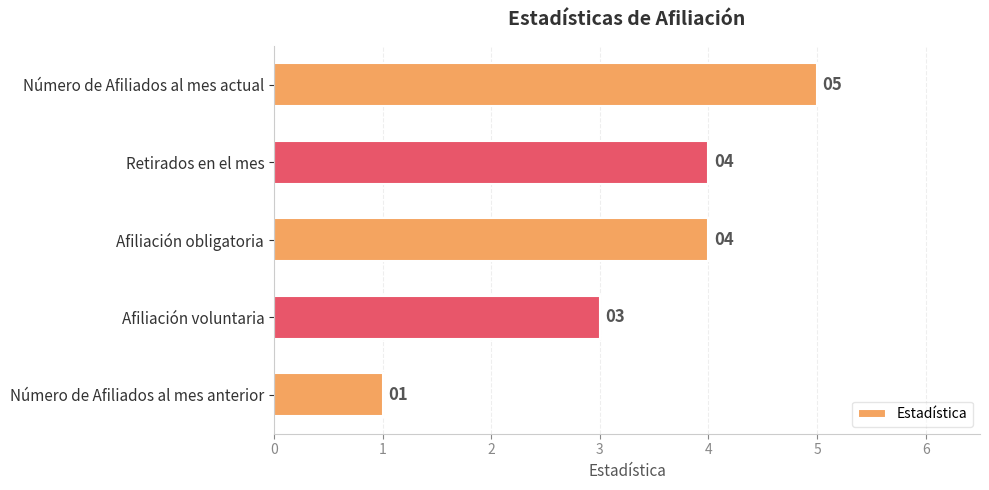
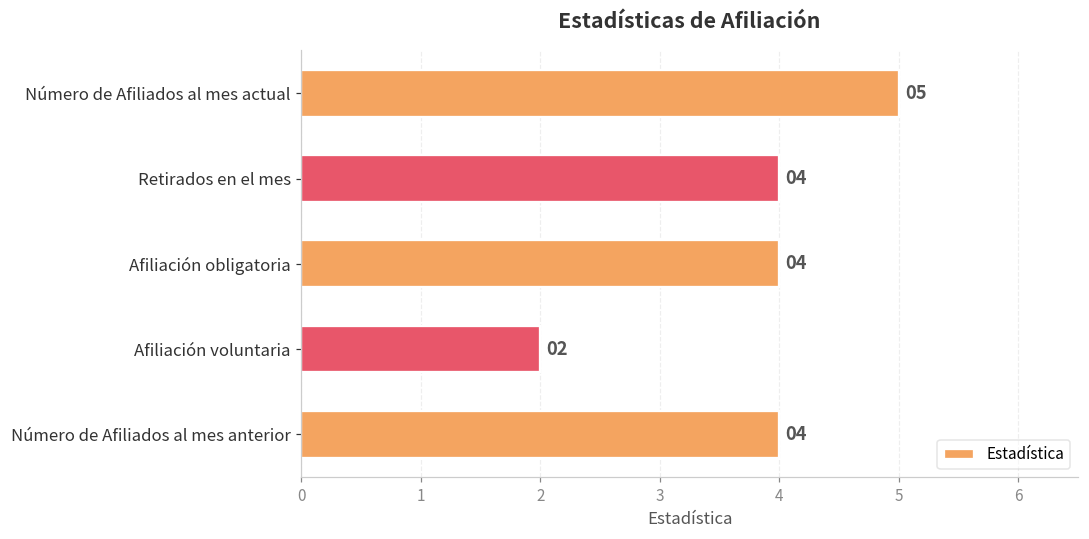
  {
    "Número de Afiliados al mes actual": "05",
    "Retirados en el mes": "04",
    "Afiliación obligatoria": "04",
-   "Afiliación voluntaria": "03",
-   "Número de Afiliados al mes anterior": "01"
+   "Afiliación voluntaria": "02",
+   "Número de Afiliados al mes anterior": "04"
  }
